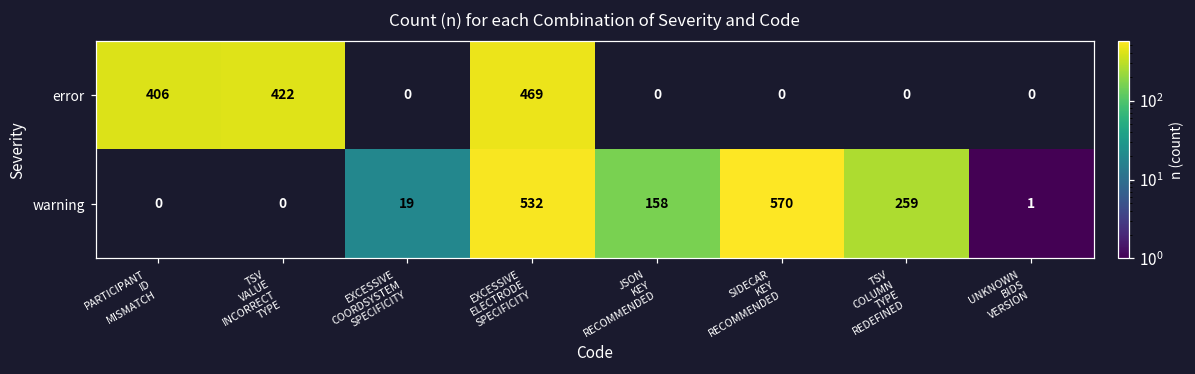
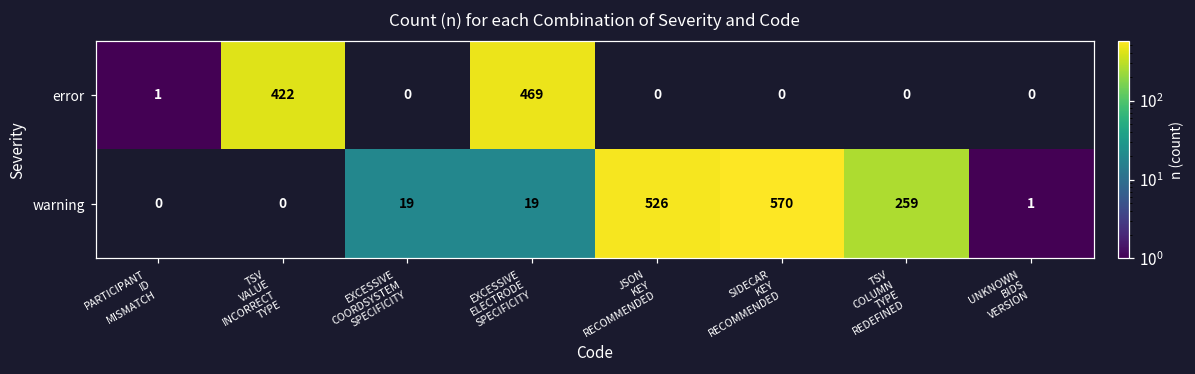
  {
    "error": {
-     "PARTICIPANT ID MISMATCH": 406,
+     "PARTICIPANT ID MISMATCH": 1,
      "TSV VALUE INCORRECT TYPE": 422,
      "EXCESSIVE COORDSYSTEM SPECIFICITY": 0,
      "EXCESSIVE ELECTRODE SPECIFICITY": 469,
      "JSON KEY RECOMMENDED": 0,
      "SIDECAR KEY RECOMMENDED": 0,
      "TSV COLUMN TYPE REDEFINED": 0,
      "UNKNOWN BIDS VERSION": 0
    },
    "warning": {
      "PARTICIPANT ID MISMATCH": 0,
      "TSV VALUE INCORRECT TYPE": 0,
      "EXCESSIVE COORDSYSTEM SPECIFICITY": 19,
-     "EXCESSIVE ELECTRODE SPECIFICITY": 532,
-     "JSON KEY RECOMMENDED": 158,
+     "EXCESSIVE ELECTRODE SPECIFICITY": 19,
+     "JSON KEY RECOMMENDED": 526,
      "SIDECAR KEY RECOMMENDED": 570,
      "TSV COLUMN TYPE REDEFINED": 259,
      "UNKNOWN BIDS VERSION": 1
    }
  }
